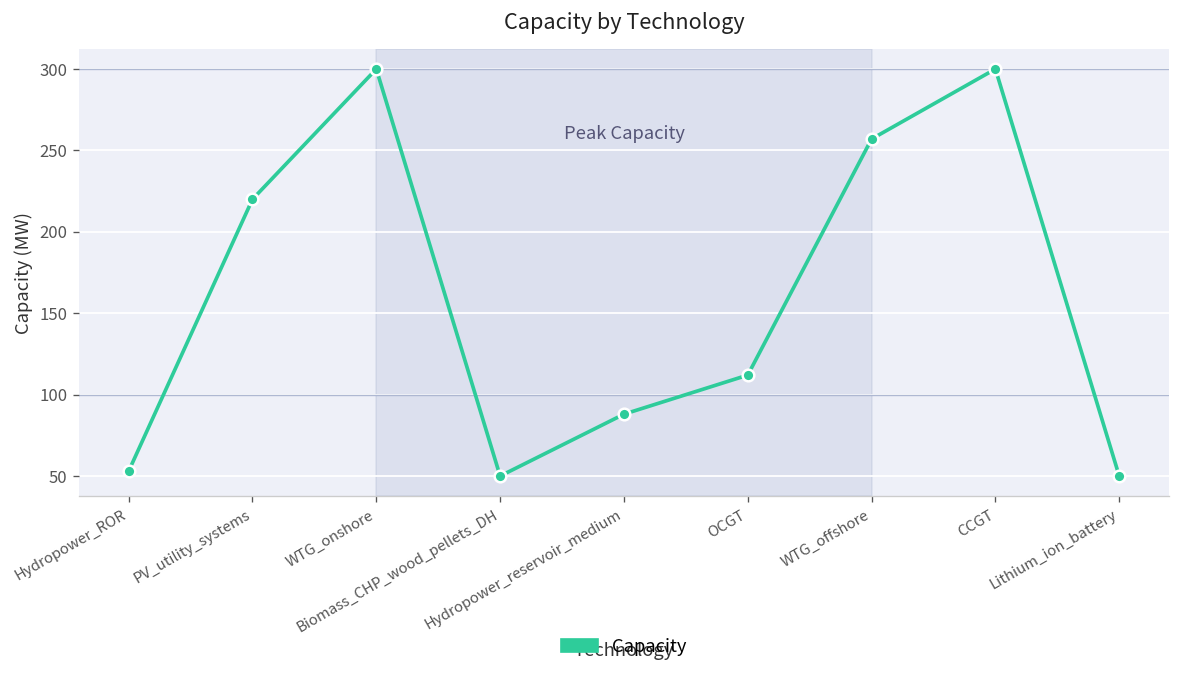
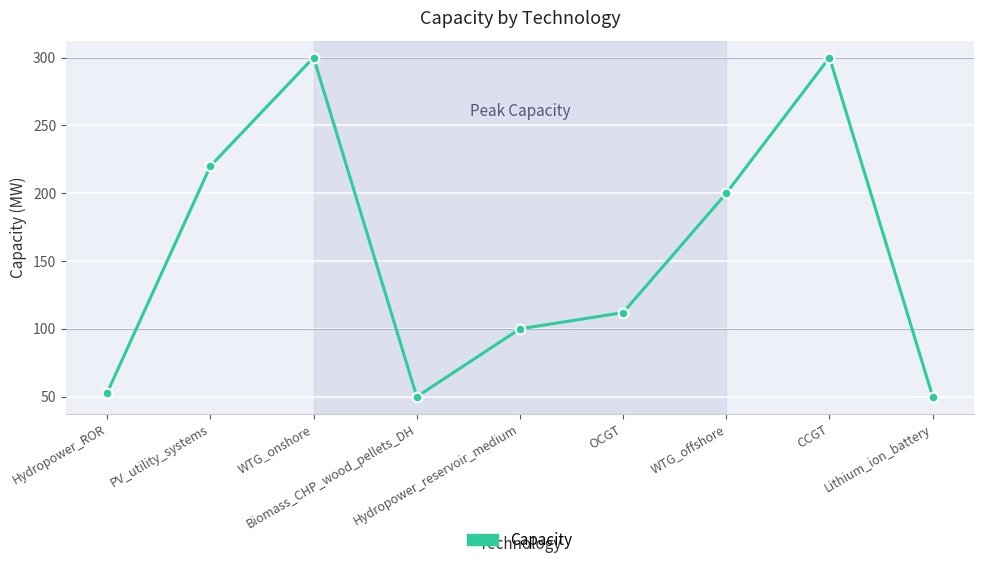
  {
    "Hydropower_ROR": 53,
    "PV_utility_systems": 220,
    "WTG_onshore": 300,
    "Biomass_CHP_wood_pellets_DH": 50,
-   "Hydropower_reservoir_medium": 88,
+   "Hydropower_reservoir_medium": 100,
    "OCGT": 112,
-   "WTG_offshore": 257,
+   "WTG_offshore": 200,
    "CCGT": 300,
    "Lithium_ion_battery": 50
  }
